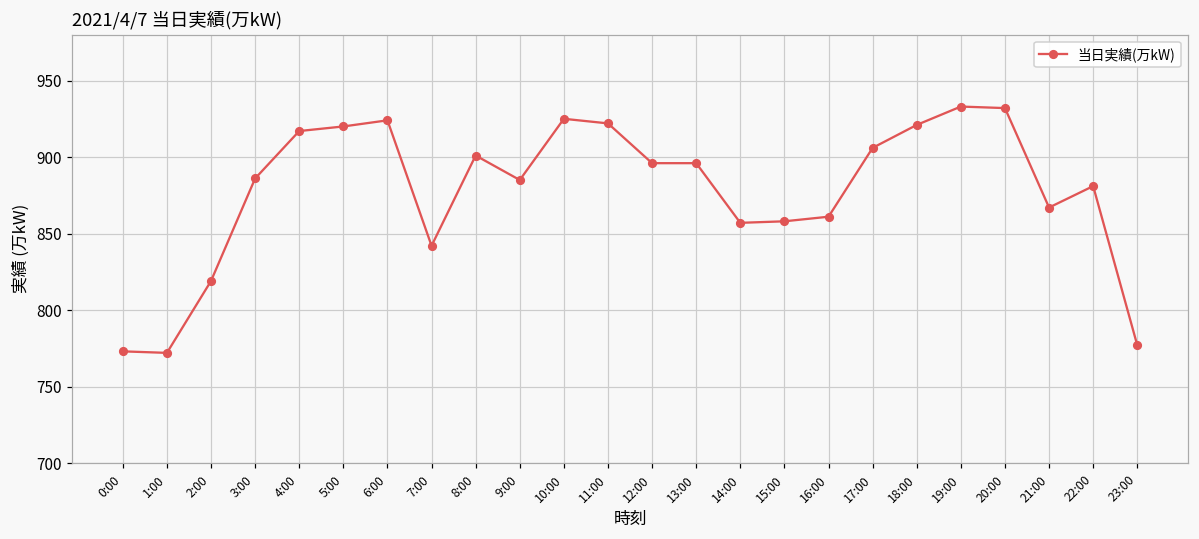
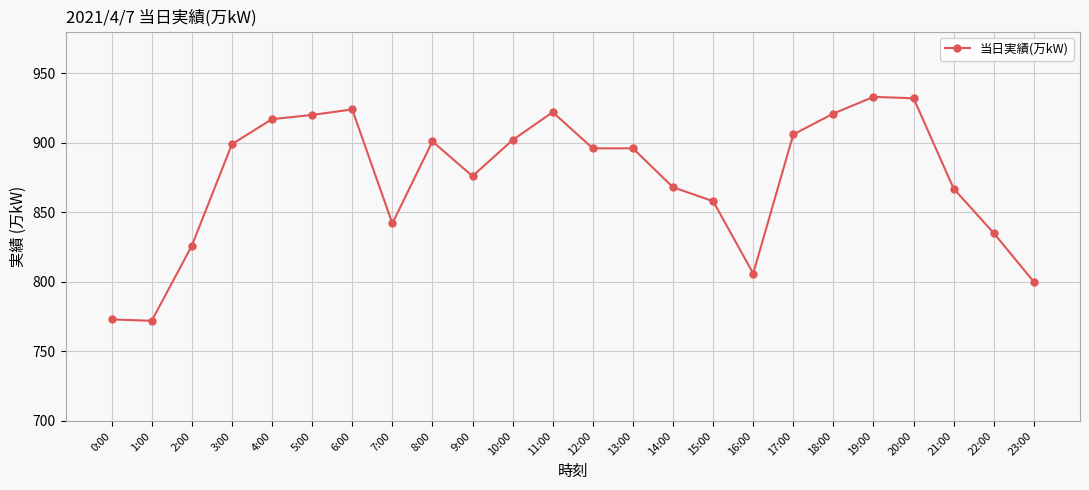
  {
    "0:00": 773,
    "1:00": 772,
-   "2:00": 819,
-   "3:00": 886,
+   "2:00": 826,
+   "3:00": 899,
    "4:00": 917,
    "5:00": 920,
    "6:00": 924,
    "7:00": 842,
    "8:00": 901,
-   "9:00": 885,
-   "10:00": 925,
+   "9:00": 876,
+   "10:00": 902,
    "11:00": 922,
    "12:00": 896,
    "13:00": 896,
-   "14:00": 857,
+   "14:00": 868,
    "15:00": 858,
-   "16:00": 861,
+   "16:00": 806,
    "17:00": 906,
    "18:00": 921,
    "19:00": 933,
    "20:00": 932,
    "21:00": 867,
-   "22:00": 881,
-   "23:00": 777
+   "22:00": 835,
+   "23:00": 800
  }
